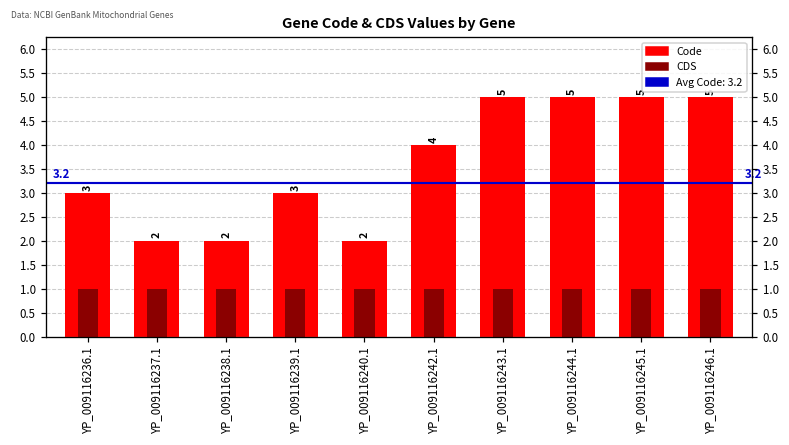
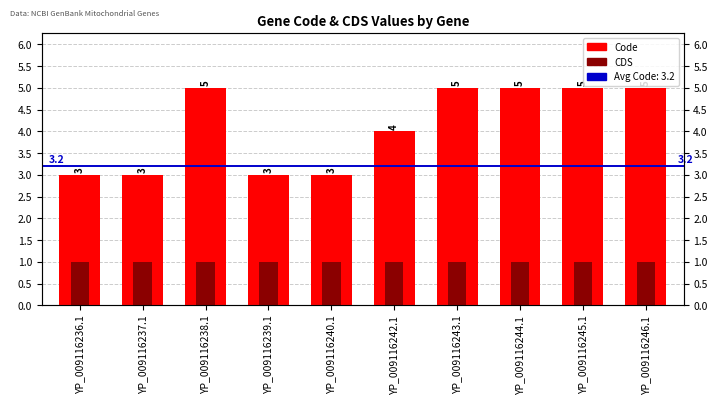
  {
    "Code": {
      "YP_009116236.1": 3,
-     "YP_009116237.1": 2,
-     "YP_009116238.1": 2,
+     "YP_009116237.1": 3,
+     "YP_009116238.1": 5,
      "YP_009116239.1": 3,
-     "YP_009116240.1": 2,
+     "YP_009116240.1": 3,
      "YP_009116242.1": 4,
      "YP_009116243.1": 5,
      "YP_009116244.1": 5
    }
  }
